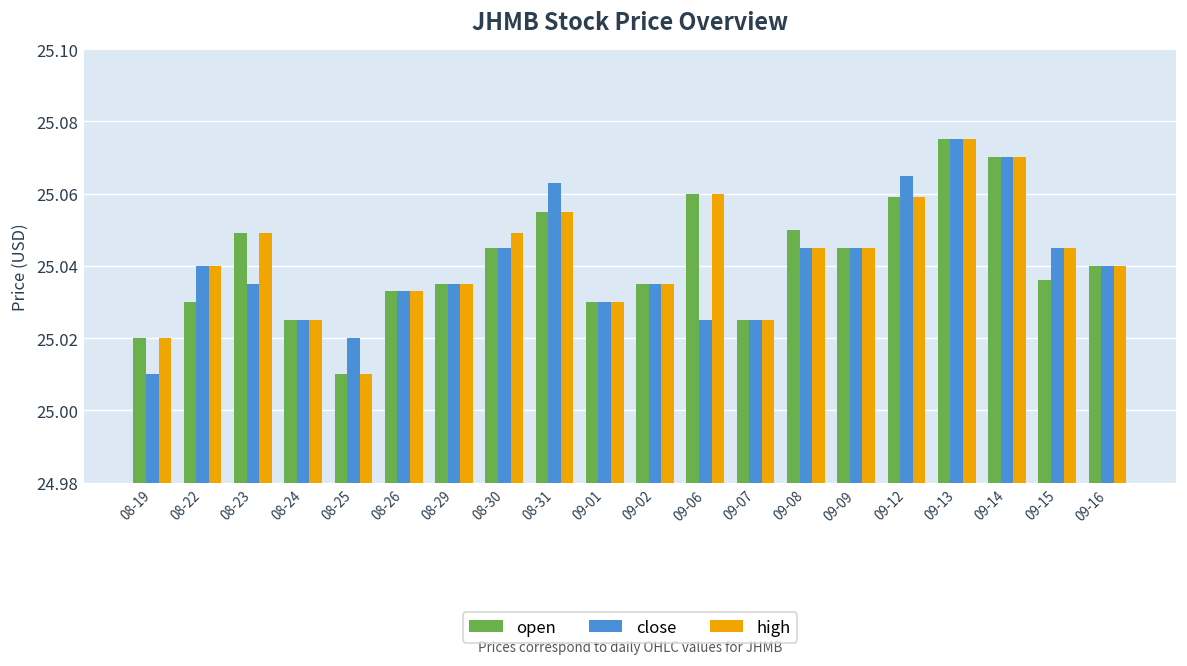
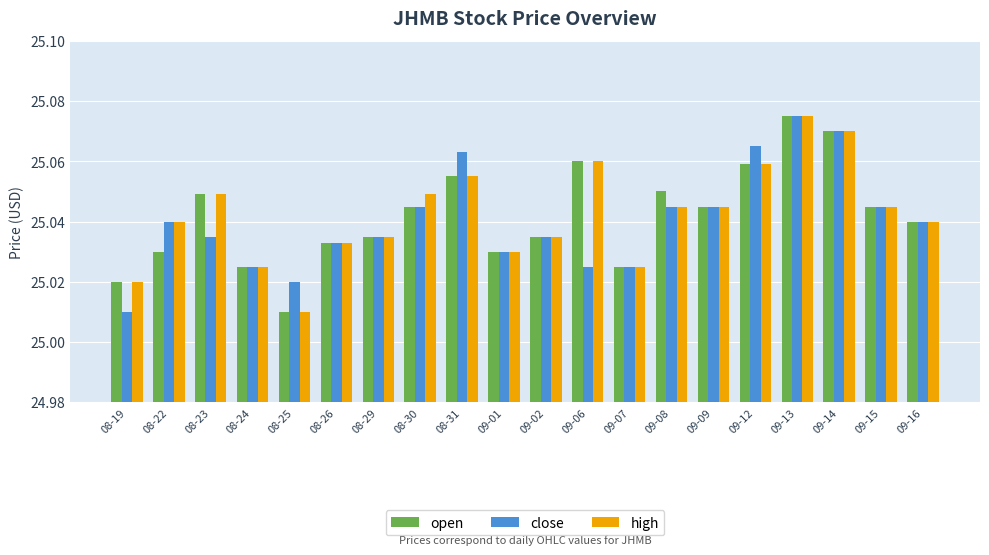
  {
    "open": {
      "08-19": 25.020,
      "08-22": 25.030,
      "08-23": 25.049,
      "08-24": 25.025,
      "08-25": 25.010,
      "08-26": 25.033,
      "08-29": 25.035,
      "08-30": 25.045,
      "08-31": 25.055,
      "09-01": 25.030,
      "09-02": 25.035,
      "09-06": 25.060,
      "09-07": 25.025,
      "09-08": 25.050,
      "09-09": 25.045,
      "09-12": 25.059,
      "09-13": 25.075,
      "09-14": 25.070,
-     "09-15": 25.036,
+     "09-15": 25.045,
      "09-16": 25.040
    },
    "close": {
      "08-19": 25.010,
      "08-22": 25.040,
      "08-23": 25.035,
      "08-24": 25.025,
      "08-25": 25.020,
      "08-26": 25.033,
      "08-29": 25.035,
      "08-30": 25.045,
      "08-31": 25.063,
      "09-01": 25.030,
      "09-02": 25.035,
      "09-06": 25.025,
      "09-07": 25.025,
      "09-08": 25.045,
      "09-09": 25.045,
      "09-12": 25.065,
      "09-13": 25.075,
      "09-14": 25.070,
      "09-15": 25.045,
      "09-16": 25.040
    },
    "high": {
      "08-19": 25.020,
      "08-22": 25.040,
      "08-23": 25.049,
      "08-24": 25.025,
      "08-25": 25.010,
      "08-26": 25.033,
      "08-29": 25.035,
      "08-30": 25.049,
      "08-31": 25.055,
      "09-01": 25.030,
      "09-02": 25.035,
      "09-06": 25.060,
      "09-07": 25.025,
      "09-08": 25.045,
      "09-09": 25.045,
      "09-12": 25.059,
      "09-13": 25.075,
      "09-14": 25.070,
      "09-15": 25.045,
      "09-16": 25.040
    }
  }
